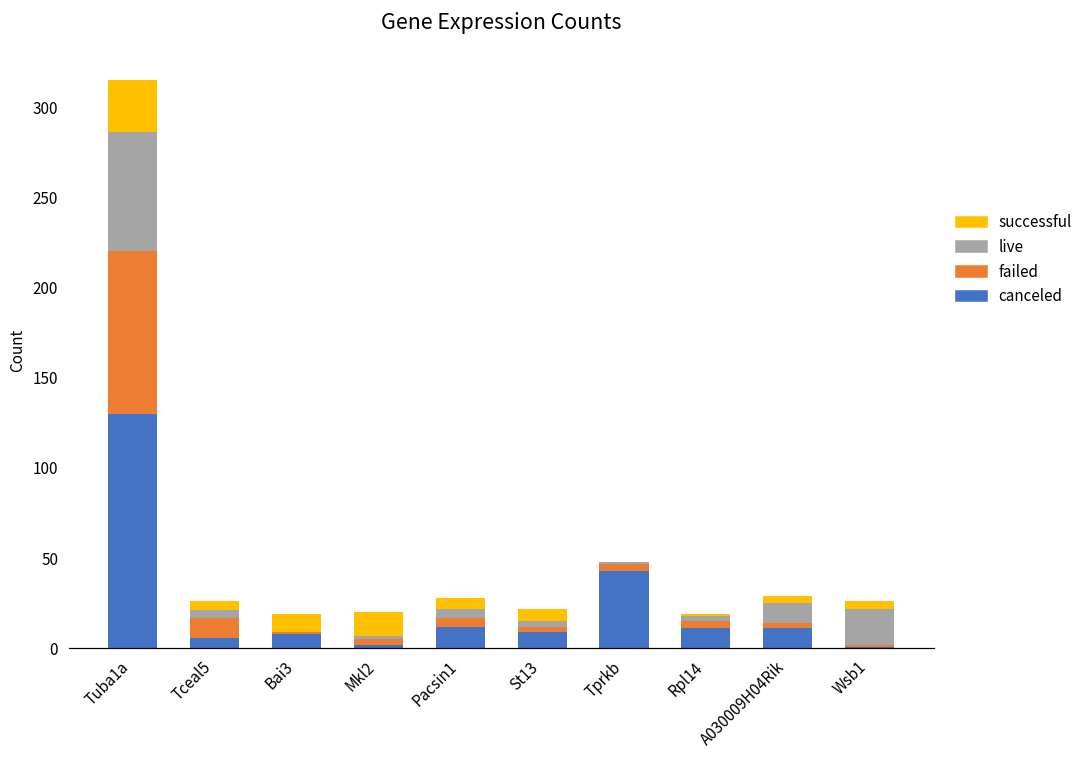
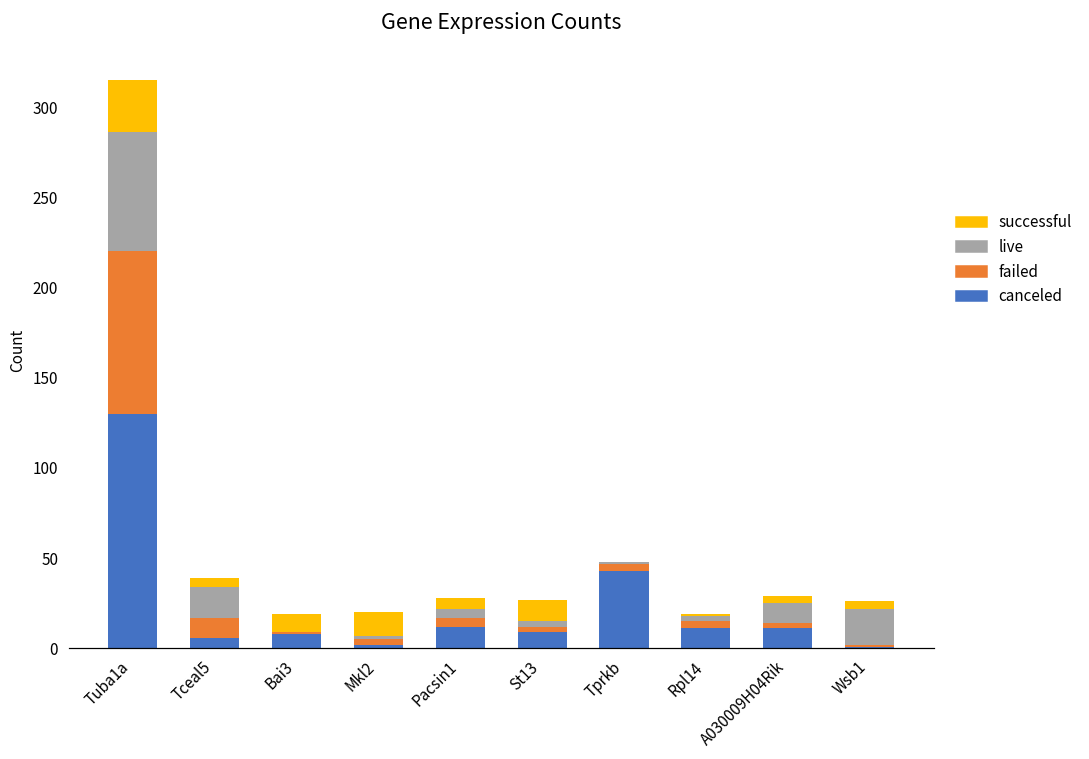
  {
    "canceled": {
      "Tuba1a": 130,
      "Tceal5": 6,
      "Bai3": 8,
      "Mkl2": 2,
      "Pacsin1": 12,
      "St13": 9,
      "Tprkb": 43,
      "Rpl14": 11,
      "A030009H04Rik": 11
    },
    "failed": {
      "Tuba1a": 90,
      "Tceal5": 11,
      "Mkl2": 3,
      "Pacsin1": 5,
      "St13": 3,
      "Tprkb": 4,
      "Rpl14": 4,
      "A030009H04Rik": 3
    },
    "live": {
      "Tuba1a": 66,
-     "Tceal5": 4,
+     "Tceal5": 17,
      "Bai3": 0,
      "Mkl2": 2,
      "Pacsin1": 5,
      "St13": 3,
      "Rpl14": 3,
      "A030009H04Rik": 11,
      "Wsb1": 20
    },
    "successful": {
      "Tuba1a": 29,
      "Tceal5": 5,
      "Bai3": 10,
      "Mkl2": 13,
      "Pacsin1": 6,
-     "St13": 7,
+     "St13": 12,
      "Tprkb": 0,
      "A030009H04Rik": 4,
      "Wsb1": 4
    }
  }
